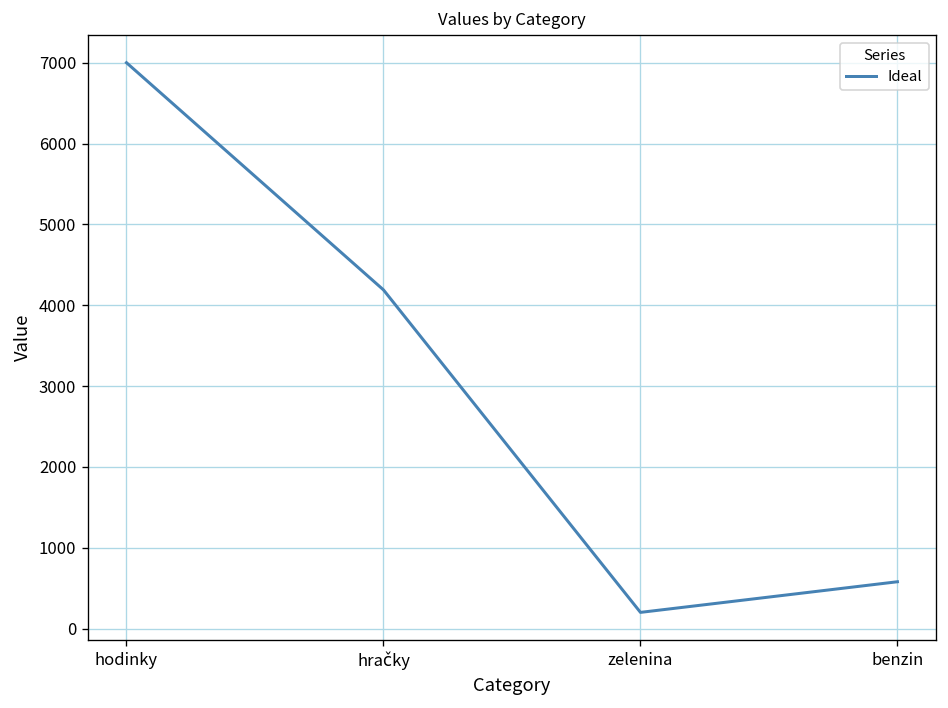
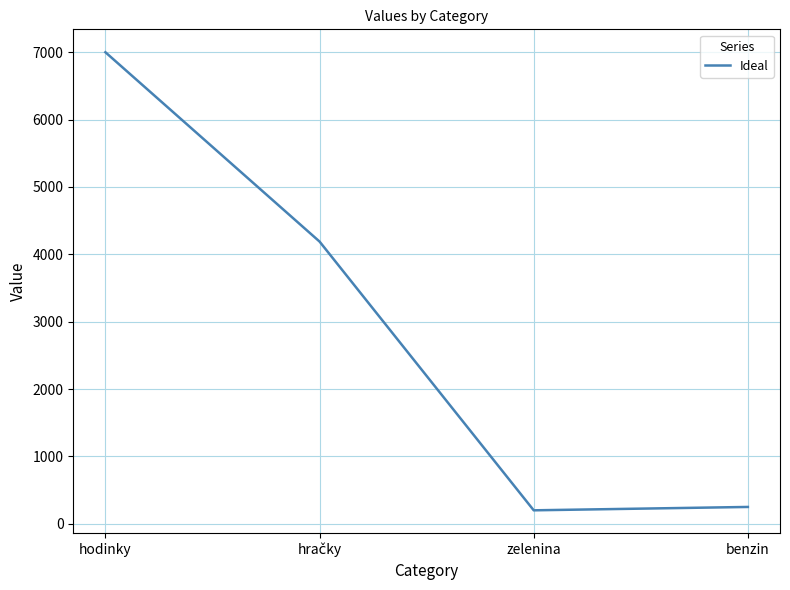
  {
    "hodinky": 7000,
    "hračky": 4200,
    "zelenina": 200,
-   "benzin": 600
+   "benzin": 300
  }
